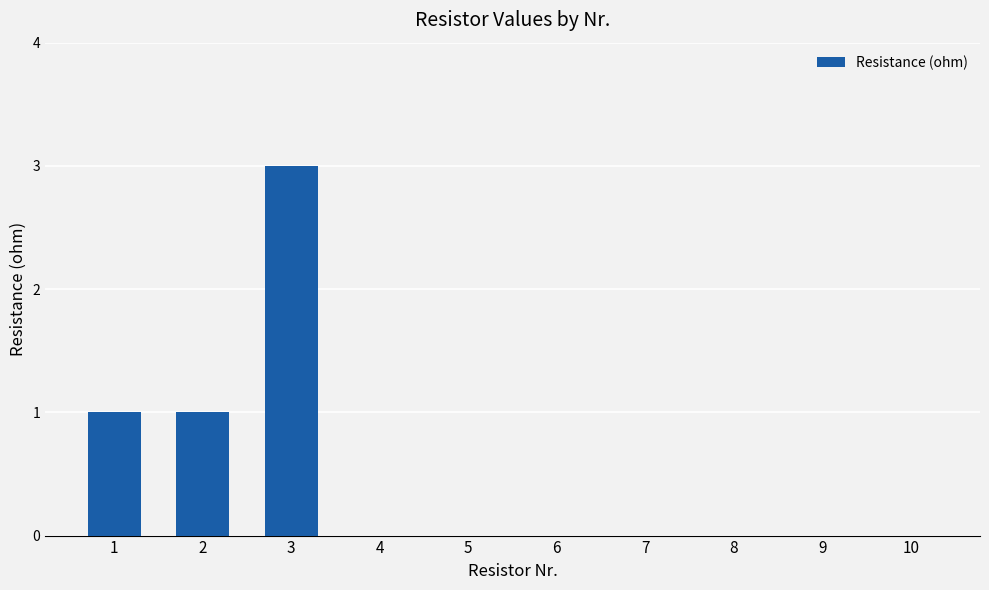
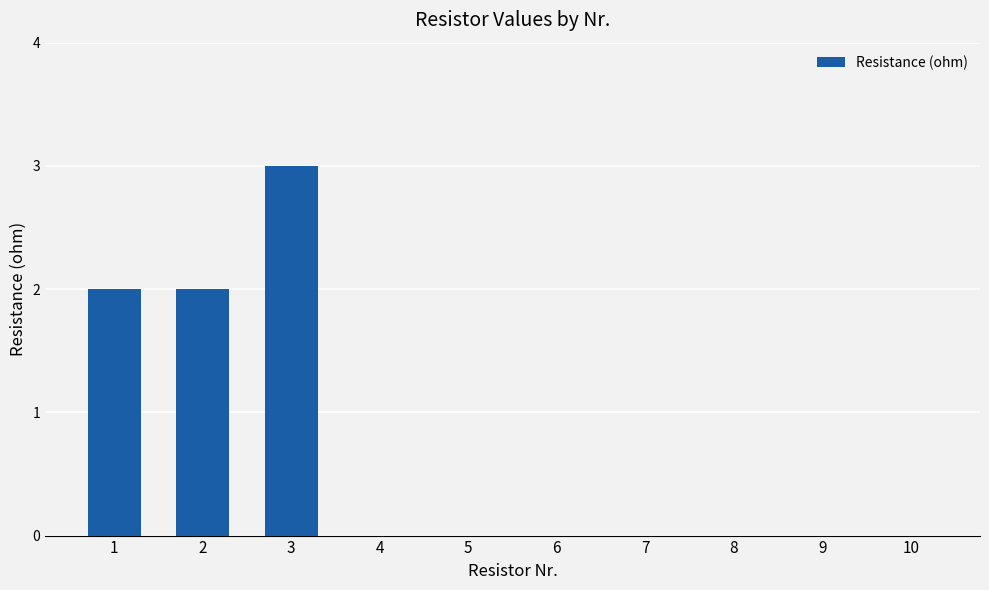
  {
-   "1": 1,
-   "2": 1,
+   "1": 2,
+   "2": 2,
    "3": 3,
    "4": 0,
    "5": 0,
    "6": 0,
    "7": 0,
    "8": 0,
    "9": 0,
    "10": 0
  }
